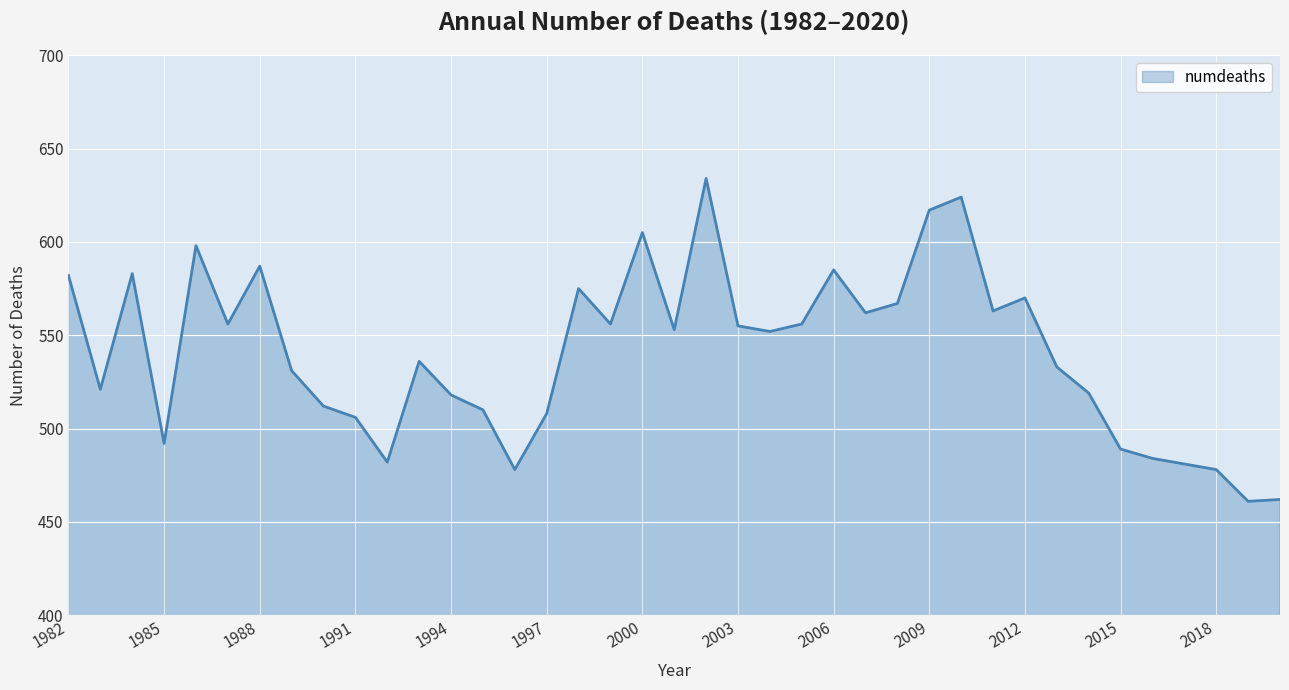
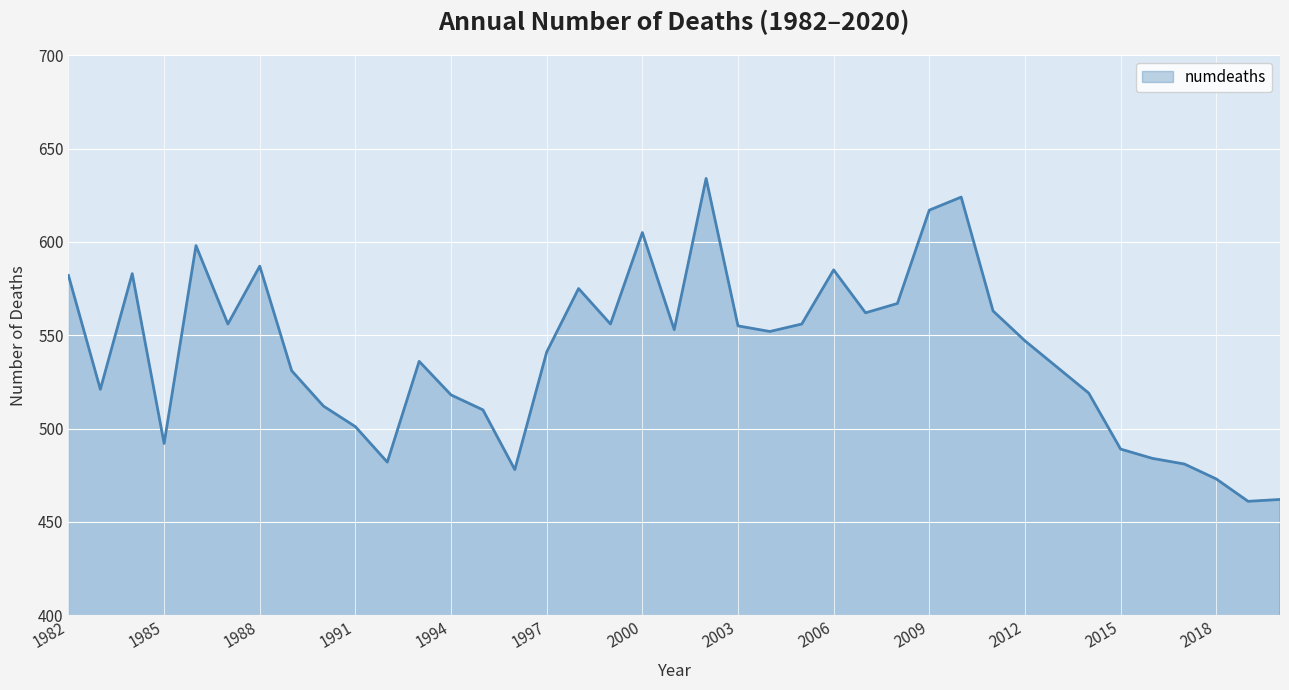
  {
    "1982": 582,
    "1985": 492,
    "1988": 587,
-   "1991": 506,
+   "1991": 501,
    "1994": 518,
-   "1997": 508,
+   "1997": 541,
    "2000": 605,
    "2003": 555,
    "2006": 585,
    "2009": 617,
-   "2012": 570,
+   "2012": 547,
    "2015": 489,
-   "2018": 478
+   "2018": 473
  }
